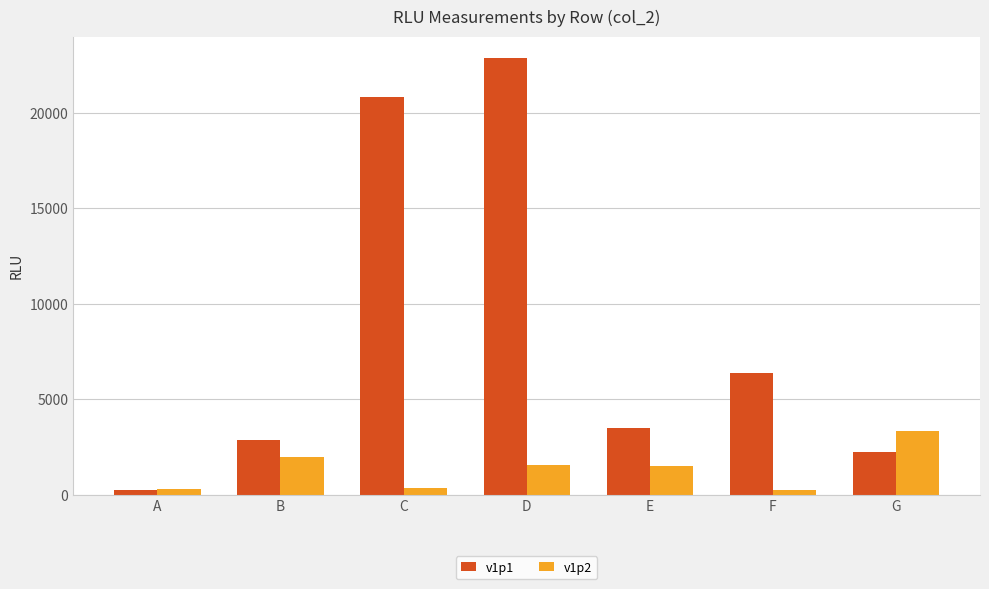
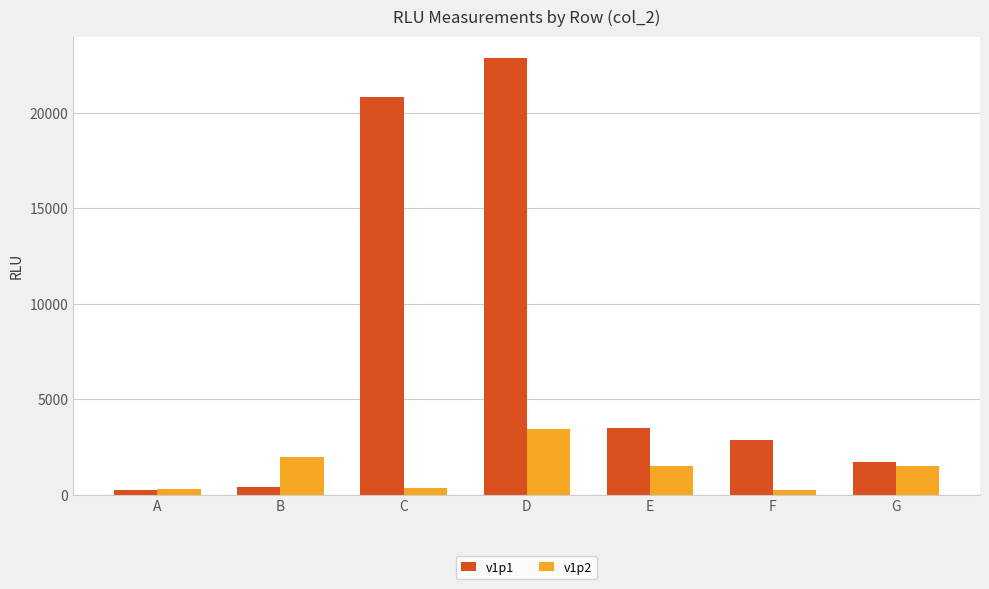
  {
    "v1p1": {
      "A": 200,
-     "B": 2900,
+     "B": 400,
      "C": 20800,
      "D": 22900,
      "E": 3500,
-     "F": 6400,
-     "G": 2200
+     "F": 2900,
+     "G": 1700
    },
    "v1p2": {
      "A": 300,
      "B": 2000,
      "C": 400,
-     "D": 1600,
+     "D": 3400,
      "E": 1500,
      "F": 200,
-     "G": 3300
+     "G": 1500
    }
  }
